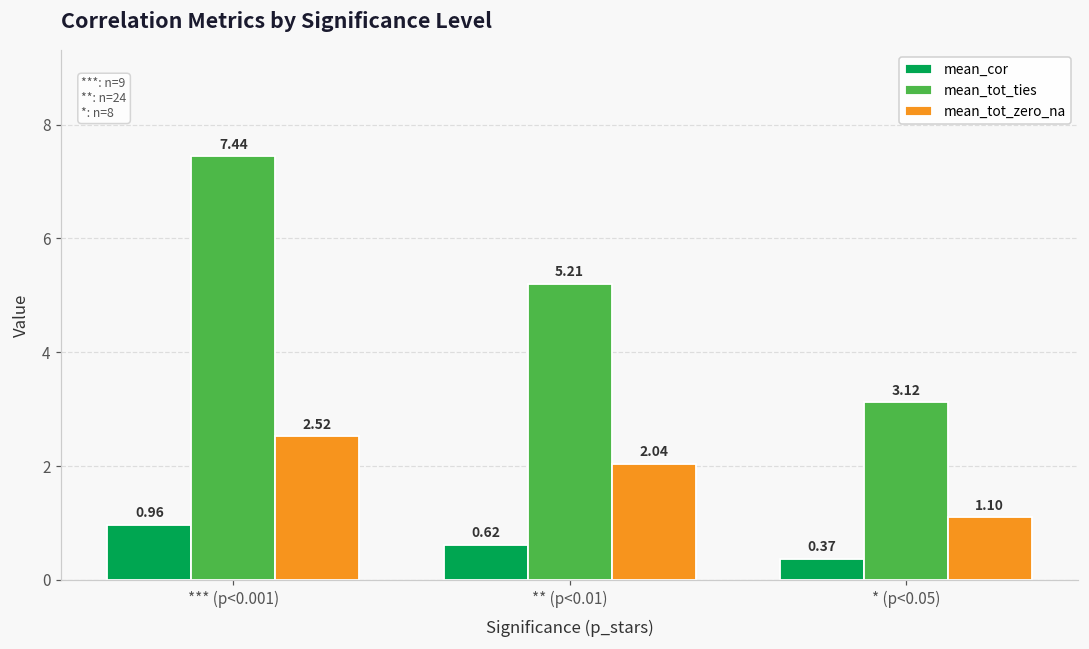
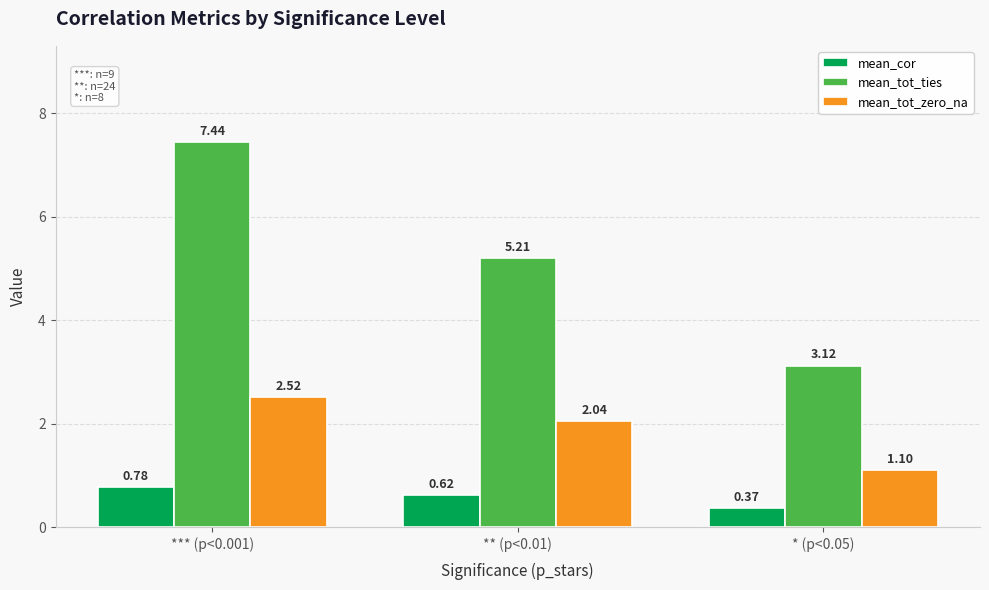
  {
    "mean_cor": {
-     "*** (p<0.001)": 0.96,
+     "*** (p<0.001)": 0.78,
      "** (p<0.01)": 0.62,
      "* (p<0.05)": 0.37
    },
    "mean_tot_ties": {
      "*** (p<0.001)": 7.44,
      "** (p<0.01)": 5.21,
      "* (p<0.05)": 3.12
    },
    "mean_tot_zero_na": {
      "*** (p<0.001)": 2.52,
      "** (p<0.01)": 2.04,
      "* (p<0.05)": 1.10
    }
  }
